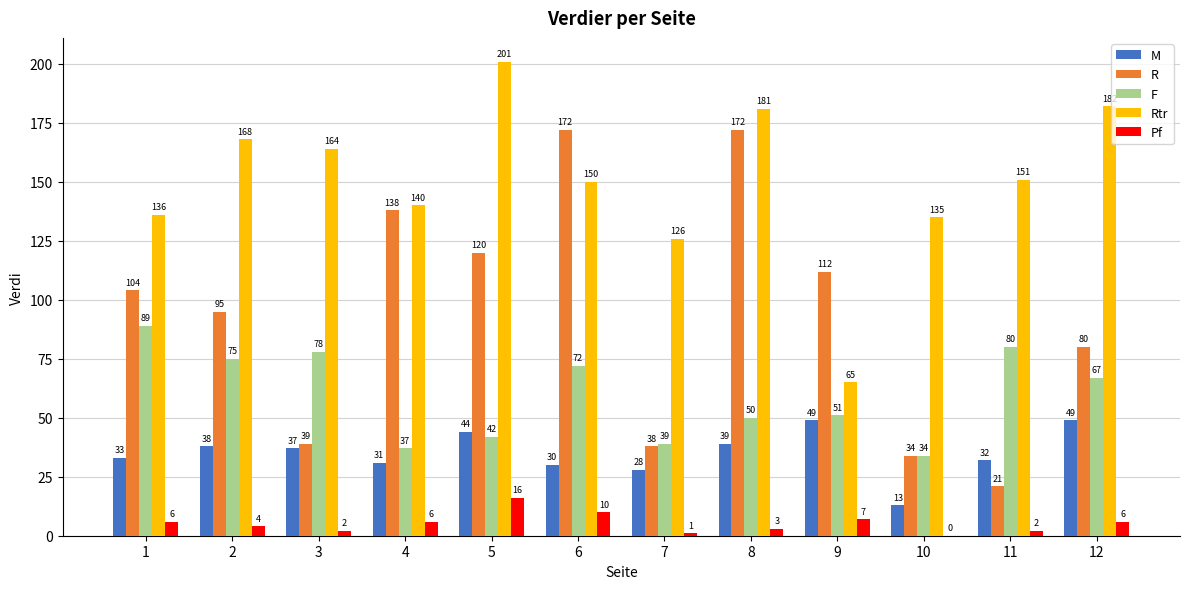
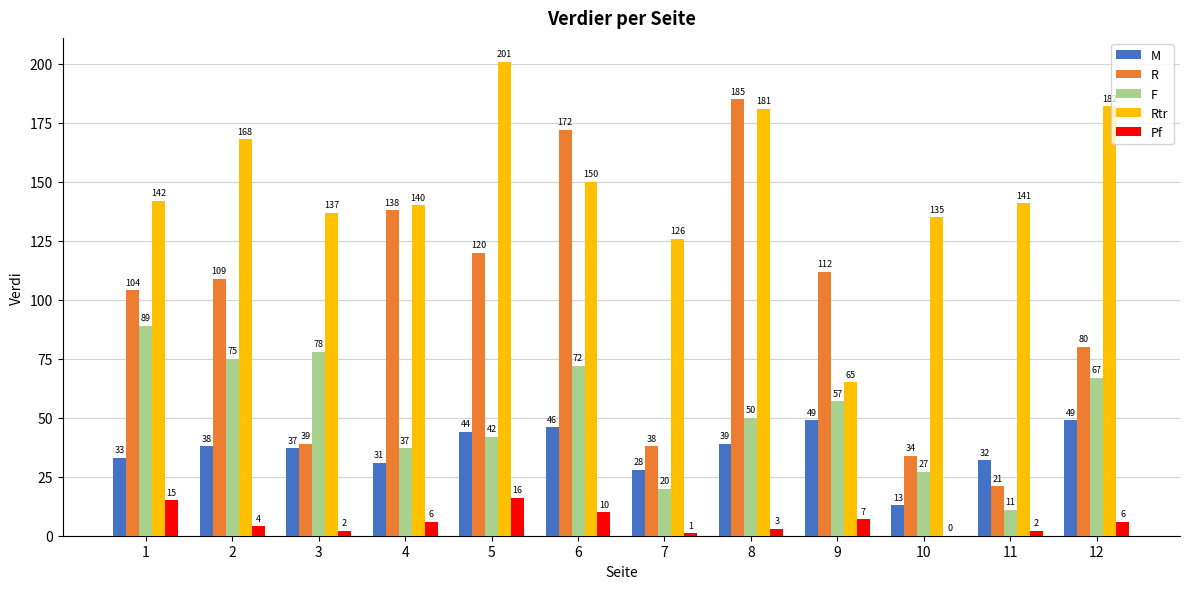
  {
    "M": {
      "1": 33,
      "2": 38,
      "3": 37,
      "4": 31,
      "5": 44,
-     "6": 30,
+     "6": 46,
      "7": 28,
      "8": 39,
      "9": 49,
      "10": 13,
      "11": 32,
      "12": 49
    },
    "R": {
      "1": 104,
-     "2": 95,
+     "2": 109,
      "3": 39,
      "4": 138,
      "5": 120,
      "6": 172,
      "7": 38,
-     "8": 172,
+     "8": 185,
      "9": 112,
      "10": 34,
      "11": 21,
      "12": 80
    },
    "F": {
      "1": 89,
      "2": 75,
      "3": 78,
      "4": 37,
      "5": 42,
      "6": 72,
-     "7": 39,
+     "7": 20,
      "8": 50,
-     "9": 51,
-     "10": 34,
-     "11": 80,
+     "9": 57,
+     "10": 27,
+     "11": 11,
      "12": 67
    },
    "Rtr": {
-     "1": 136,
+     "1": 142,
      "2": 168,
-     "3": 164,
+     "3": 137,
      "4": 140,
      "5": 201,
      "6": 150,
      "7": 126,
      "8": 181,
      "9": 65,
      "10": 135,
-     "11": 151
+     "11": 141
    },
    "Pf": {
-     "1": 6,
+     "1": 15,
      "2": 4,
      "3": 2,
      "4": 6,
      "5": 16,
      "6": 10,
      "7": 1,
      "8": 3,
      "9": 7,
      "10": 0,
      "11": 2,
      "12": 6
    }
  }
